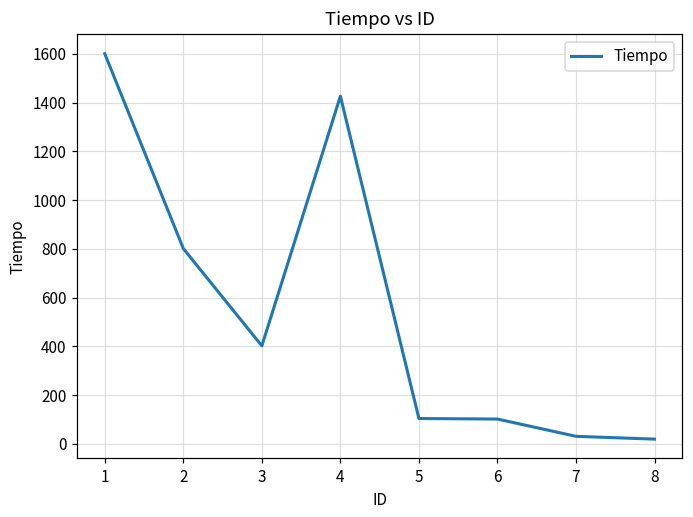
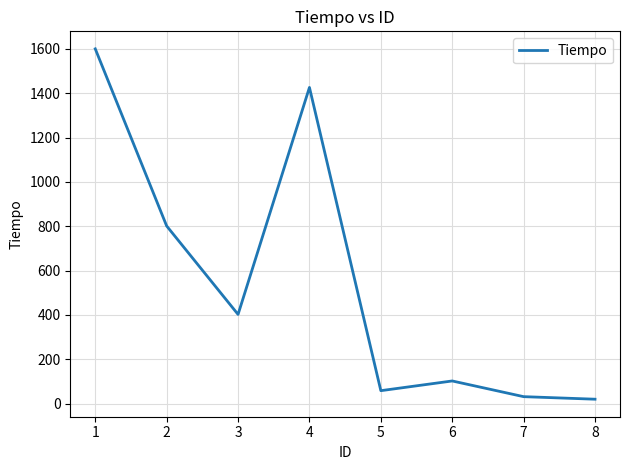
  {
    "1": 1600,
    "2": 800,
    "3": 400,
    "4": 1430,
-   "5": 100,
+   "5": 60,
    "6": 100,
    "7": 30,
    "8": 20
  }
